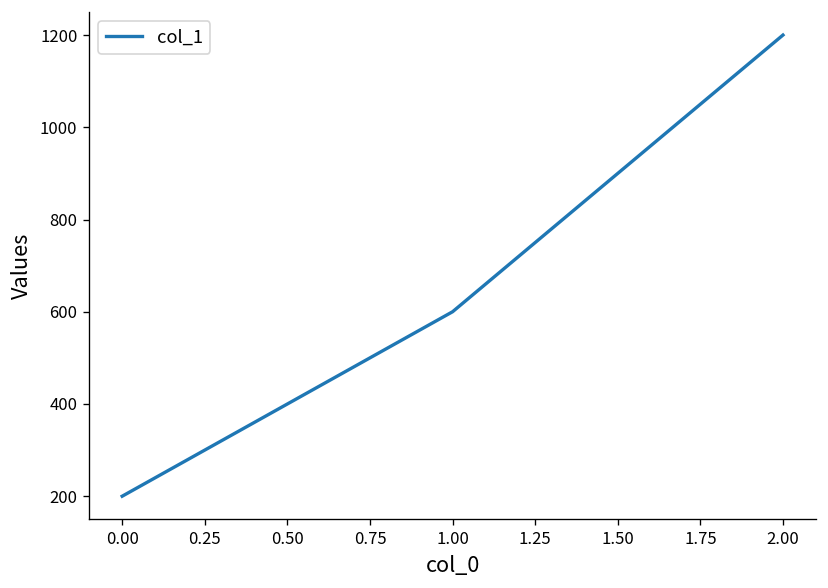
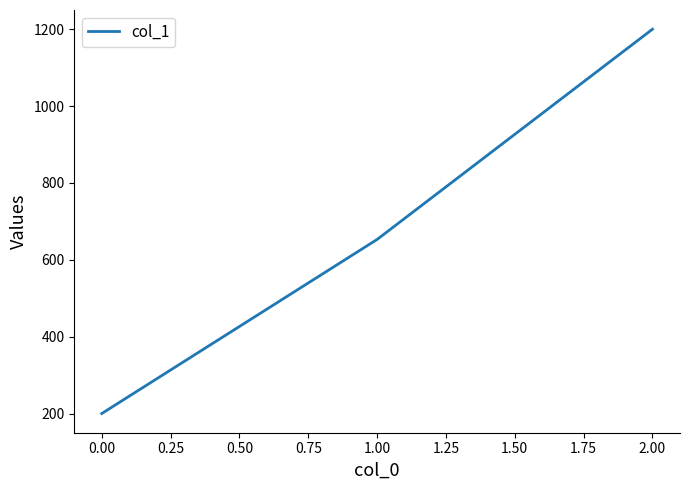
  {
    "0.00": 200,
-   "1.00": 600,
+   "1.00": 650,
    "2.00": 1200
  }
